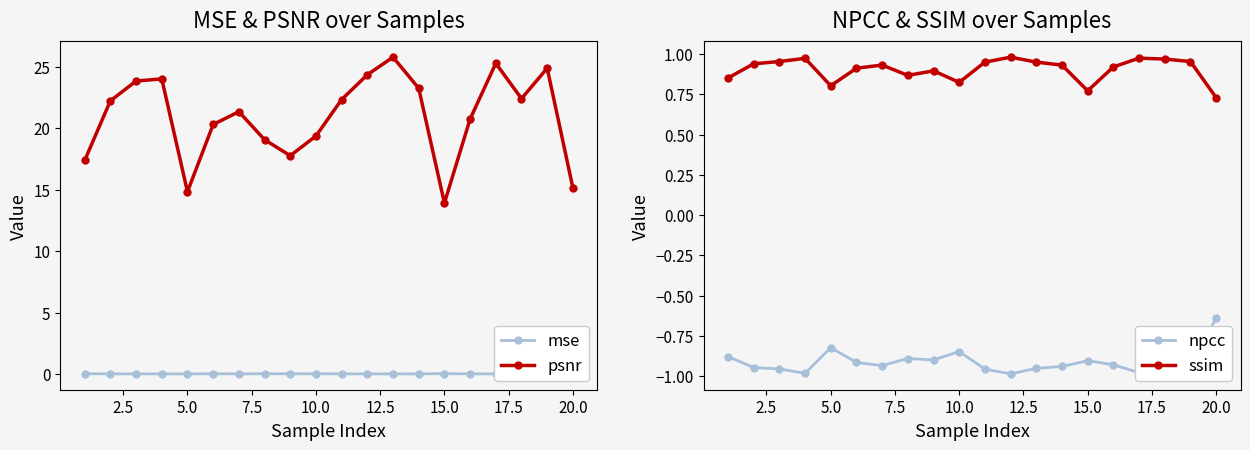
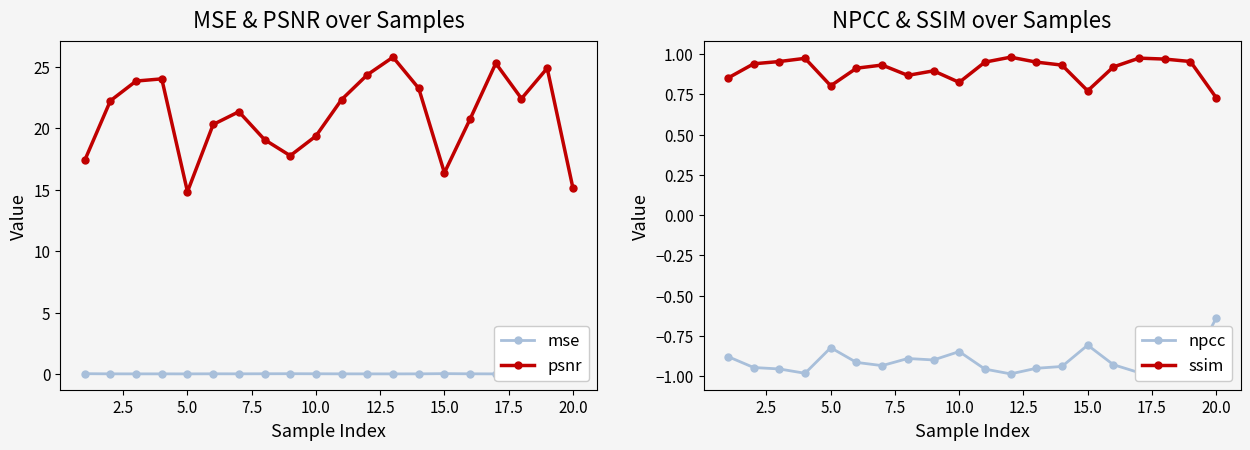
  {
    "MSE & PSNR over Samples": {
      "mse": {
        "5.0": 0.0,
        "10.0": 0.0,
        "15.0": 0.0
      },
      "psnr": {
        "5.0": 14.8,
        "10.0": 19.4,
-       "15.0": 13.9,
+       "15.0": 16.4,
        "20.0": 15.2
      }
    },
    "NPCC & SSIM over Samples": {
      "npcc": {
        "5.0": -0.82,
        "10.0": -0.85,
-       "15.0": -0.90,
+       "15.0": -0.81,
        "20.0": -0.64
      },
      "ssim": {
        "5.0": 0.80,
        "10.0": 0.82,
        "15.0": 0.77,
        "20.0": 0.73
      }
    }
  }
